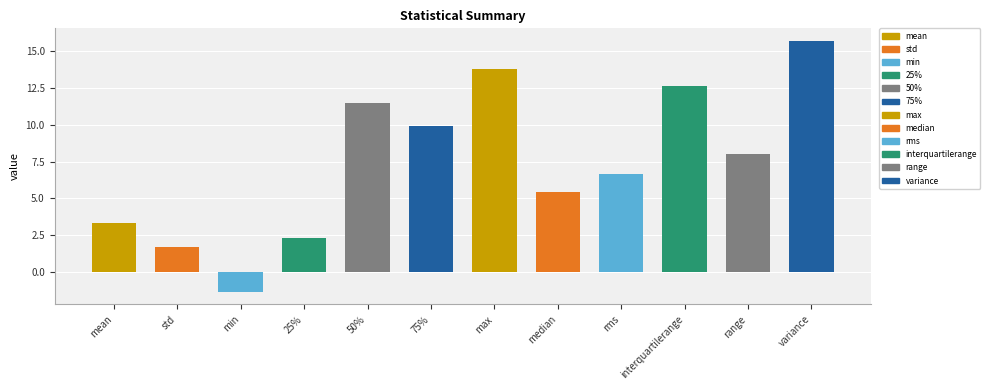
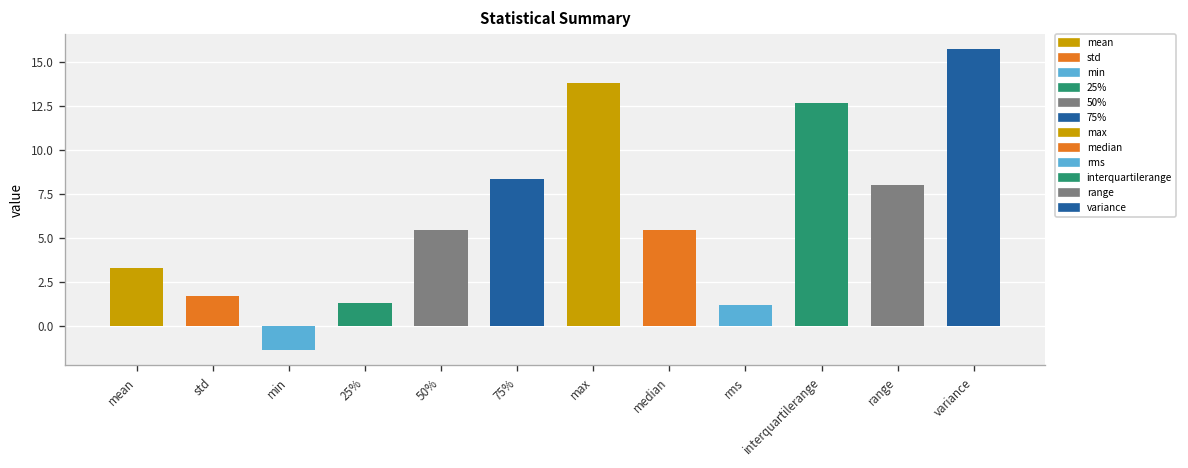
  {
    "mean": 3.3,
    "std": 1.7,
    "min": -1.4,
-   "25%": 2.3,
-   "50%": 11.5,
-   "75%": 9.9,
+   "25%": 1.3,
+   "50%": 5.5,
+   "75%": 8.3,
    "max": 13.8,
    "median": 5.4,
-   "rms": 6.7,
+   "rms": 1.2,
    "interquartilerange": 12.7,
    "range": 8.0,
    "variance": 15.7
  }
